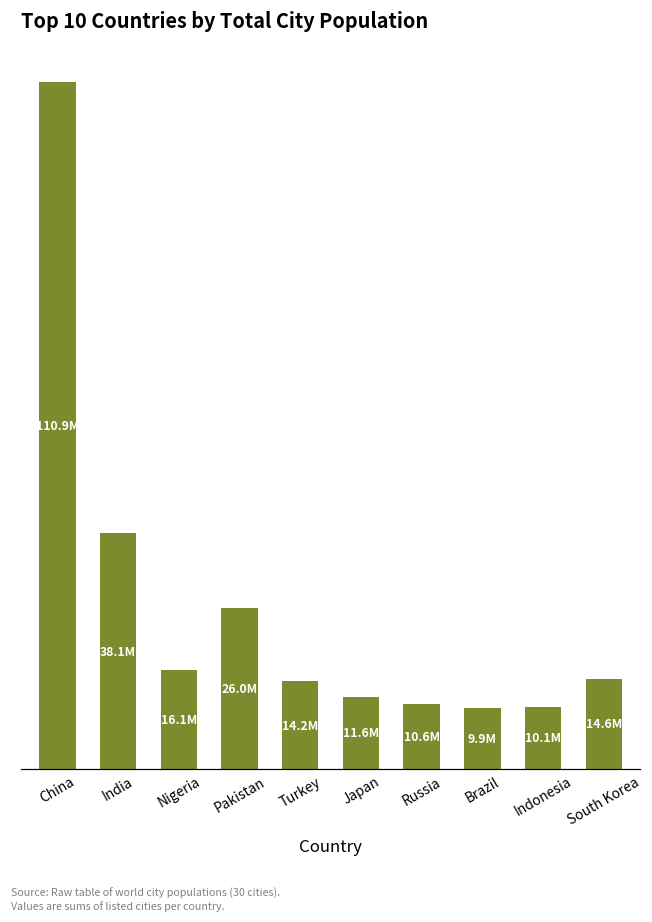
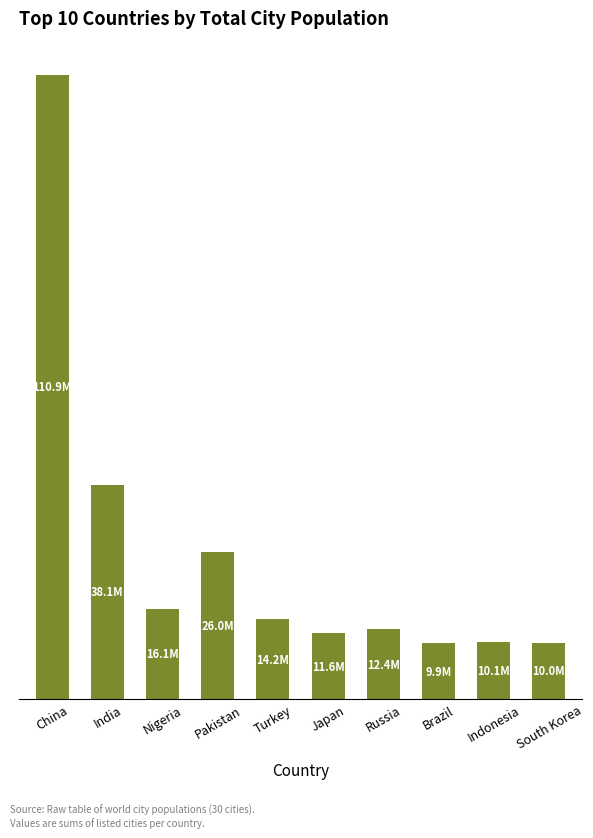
  {
    "China": "110.9M",
    "India": "38.1M",
    "Nigeria": "16.1M",
    "Pakistan": "26.0M",
    "Turkey": "14.2M",
    "Japan": "11.6M",
-   "Russia": "10.6M",
+   "Russia": "12.4M",
    "Brazil": "9.9M",
    "Indonesia": "10.1M",
-   "South Korea": "14.6M"
+   "South Korea": "10.0M"
  }
